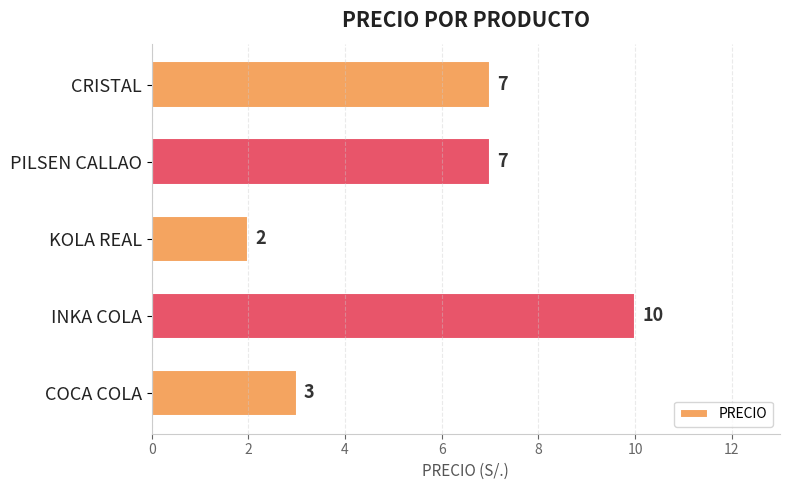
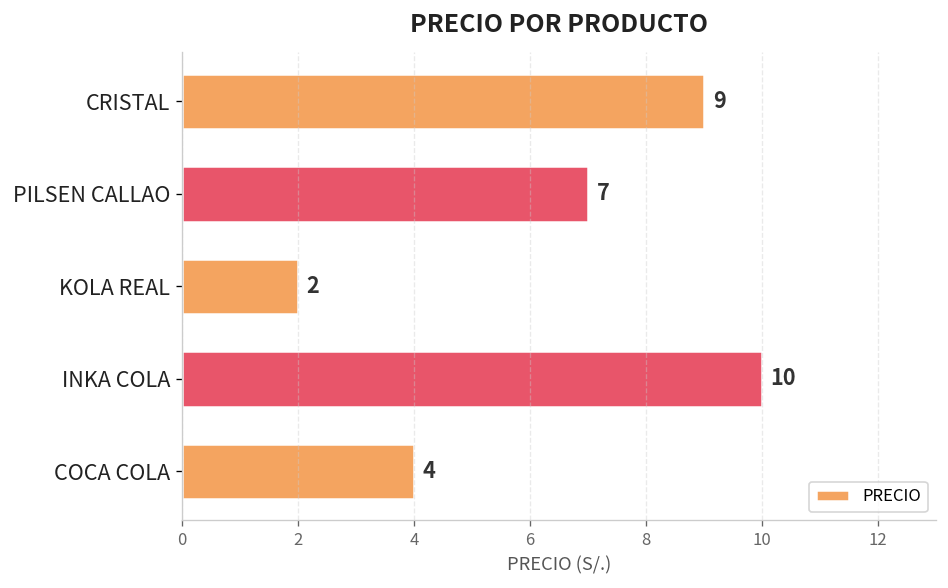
  {
-   "CRISTAL": 7,
+   "CRISTAL": 9,
    "PILSEN CALLAO": 7,
    "KOLA REAL": 2,
    "INKA COLA": 10,
-   "COCA COLA": 3
+   "COCA COLA": 4
  }
